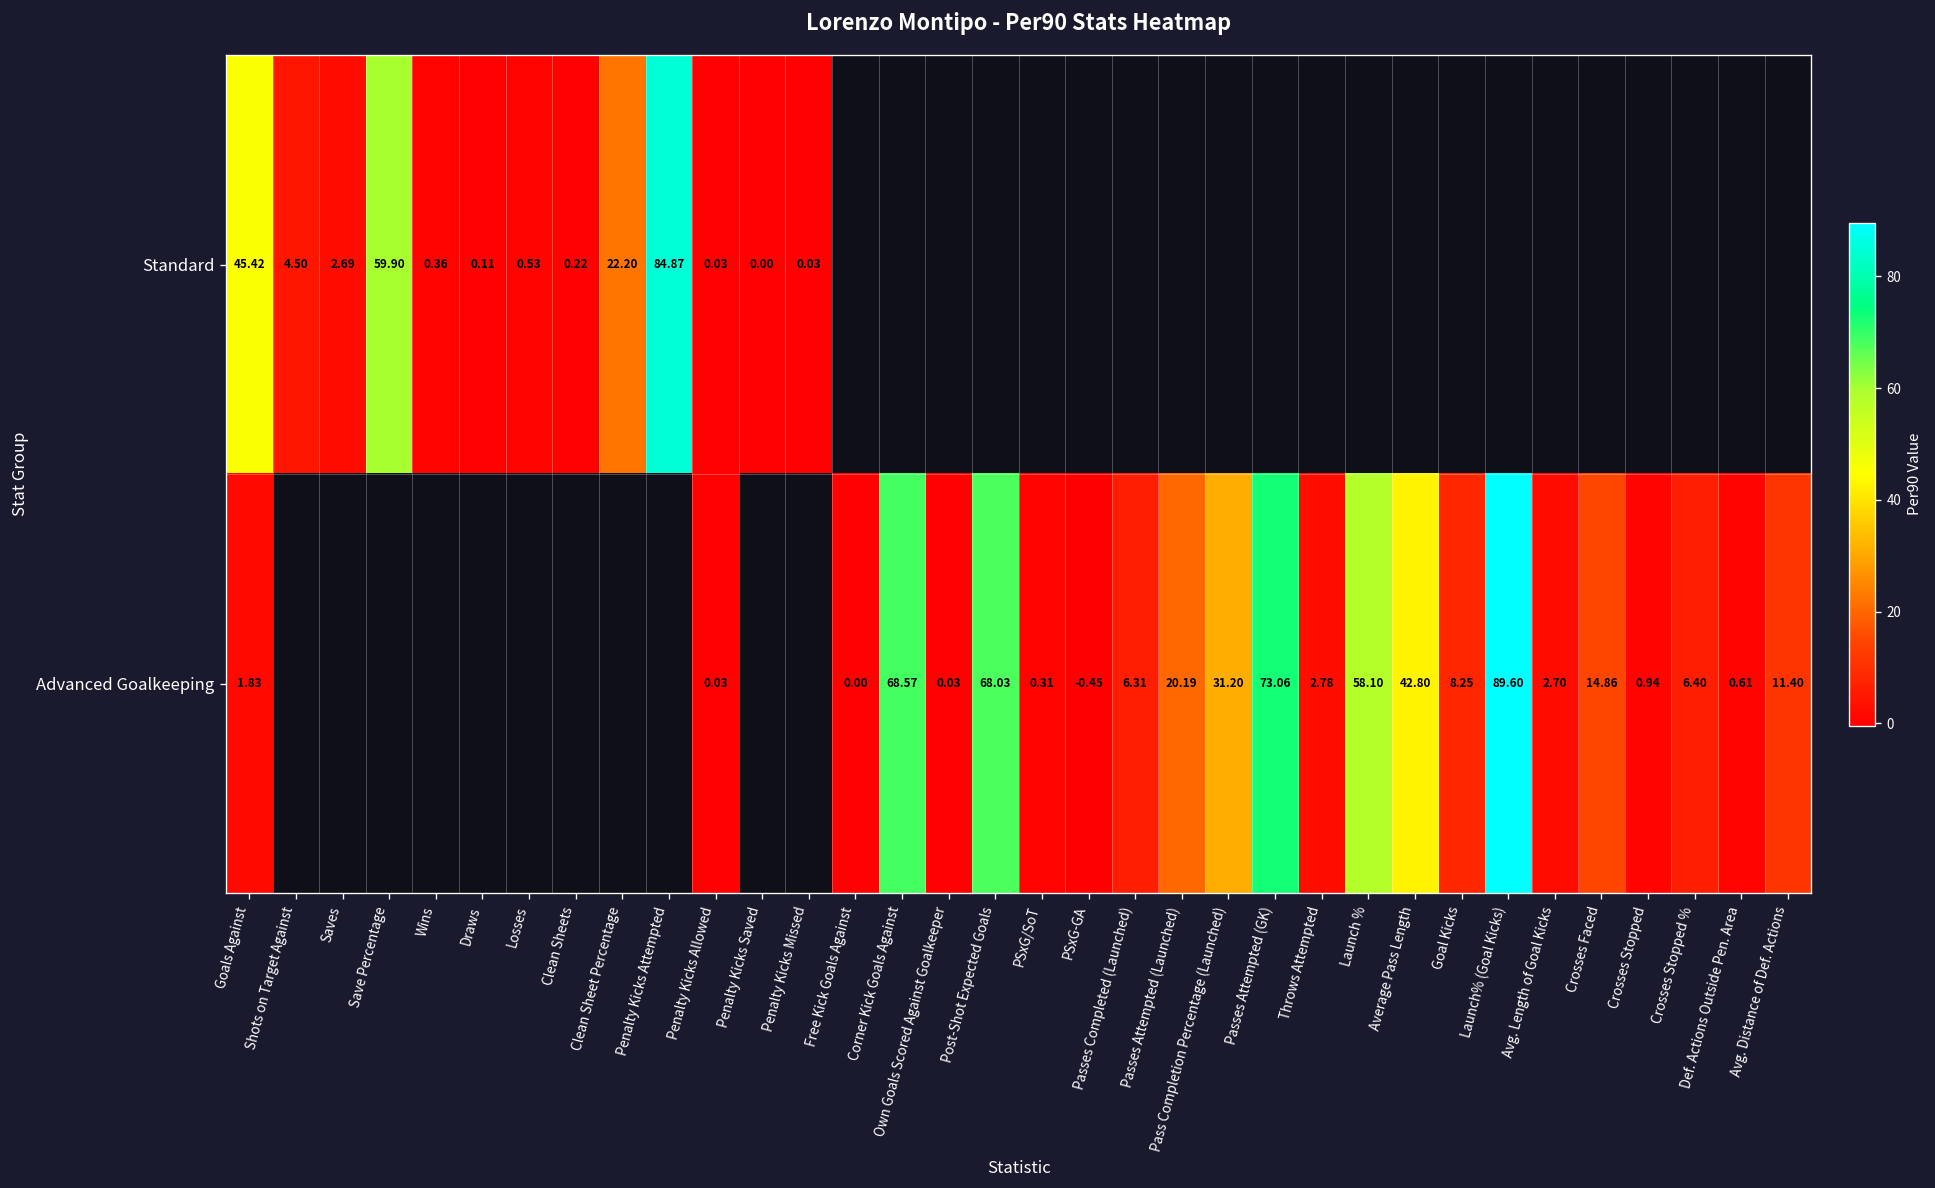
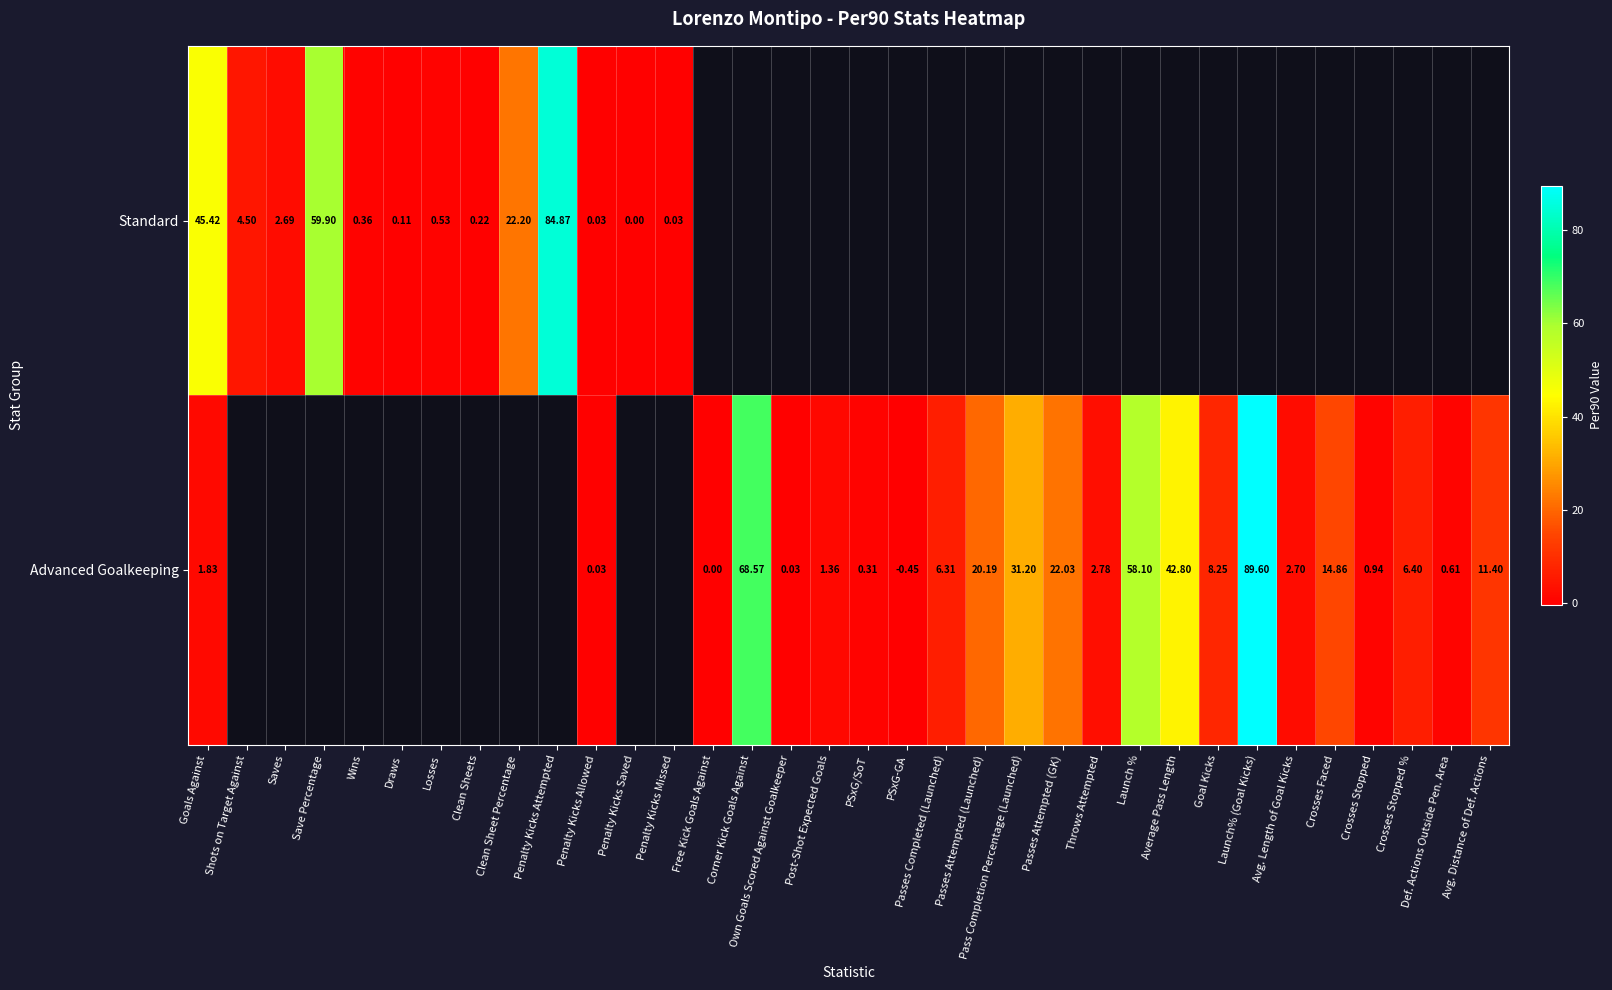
  {
    "Standard": {
      "Goals Against": 45.42,
      "Shots on Target Against": 4.50,
      "Saves": 2.69,
      "Save Percentage": 59.90,
      "Wins": 0.36,
      "Draws": 0.11,
      "Losses": 0.53,
      "Clean Sheets": 0.22,
      "Clean Sheet Percentage": 22.20,
      "Penalty Kicks Attempted": 84.87,
      "Penalty Kicks Allowed": 0.03,
      "Penalty Kicks Saved": 0.00,
      "Penalty Kicks Missed": 0.03
    },
    "Advanced Goalkeeping": {
      "Goals Against": 1.83,
      "Penalty Kicks Allowed": 0.03,
      "Free Kick Goals Against": 0.00,
      "Corner Kick Goals Against": 68.57,
      "Own Goals Scored Against Goalkeeper": 0.03,
-     "Post-Shot Expected Goals": 68.03,
+     "Post-Shot Expected Goals": 1.36,
      "PSxG/SoT": 0.31,
      "PSxG-GA": -0.45,
      "Passes Completed (Launched)": 6.31,
      "Passes Attempted (Launched)": 20.19,
      "Pass Completion Percentage (Launched)": 31.20,
-     "Passes Attempted (GK)": 73.06,
+     "Passes Attempted (GK)": 22.03,
      "Throws Attempted": 2.78,
      "Launch %": 58.10,
      "Average Pass Length": 42.80,
      "Goal Kicks": 8.25,
      "Launch% (Goal Kicks)": 89.60,
      "Avg. Length of Goal Kicks": 2.70,
      "Crosses Faced": 14.86,
      "Crosses Stopped": 0.94,
      "Crosses Stopped %": 6.40,
      "Def. Actions Outside Pen. Area": 0.61,
      "Avg. Distance of Def. Actions": 11.40
    }
  }
